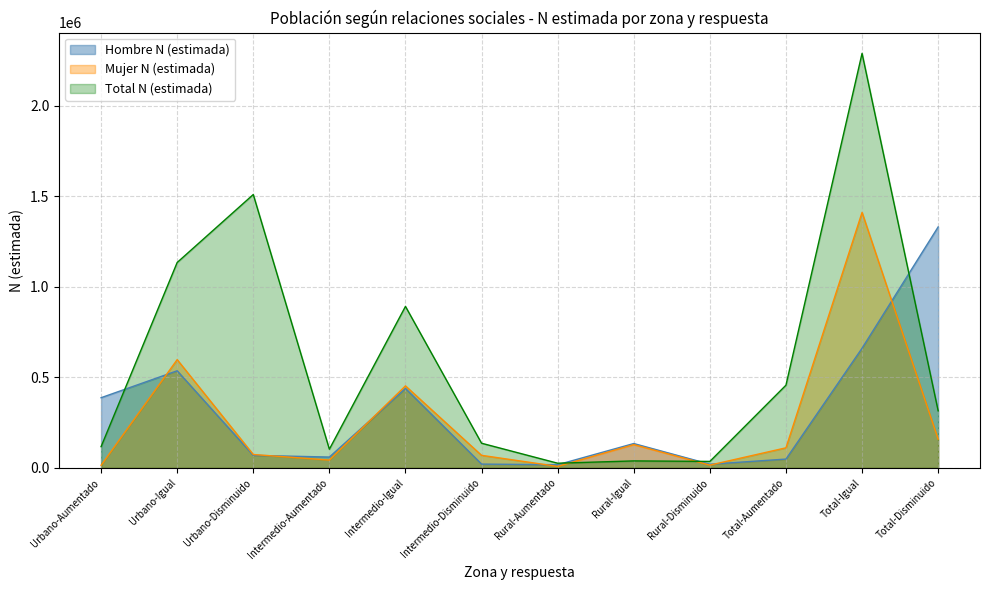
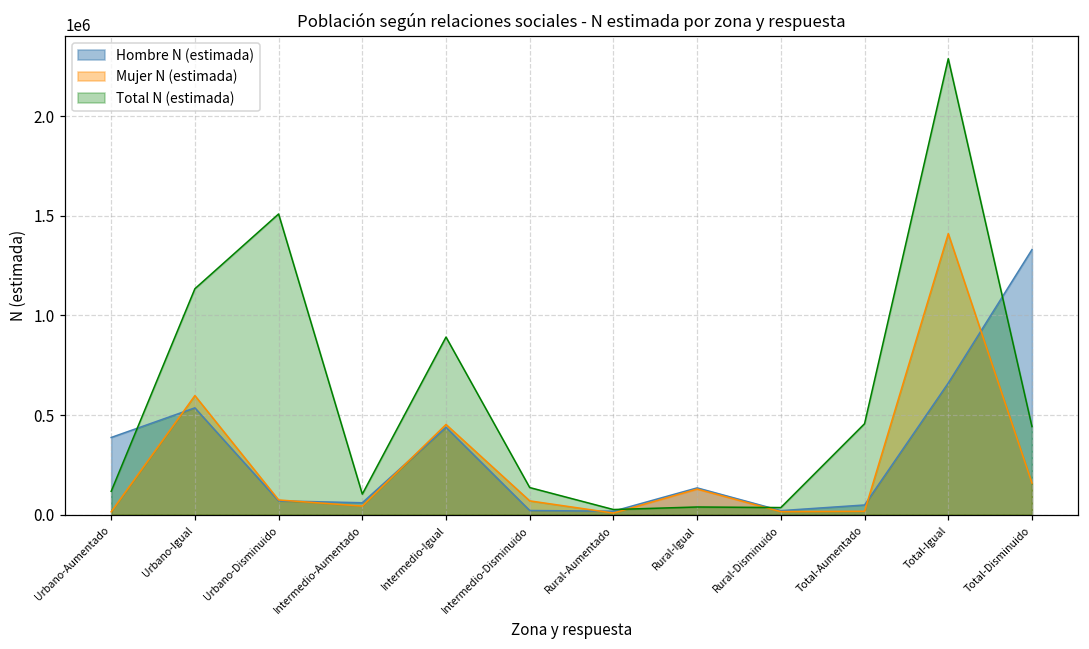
  {
    "Hombre N (estimada)": {
      "Urbano-Aumentado": 390000,
      "Urbano-Igual": 540000,
      "Intermedio-Aumentado": 60000,
      "Intermedio-Disminuido": 20000,
      "Total-Aumentado": 50000,
      "Total-Igual": 660000,
      "Total-Disminuido": 1330000
    },
    "Mujer N (estimada)": {
      "Urbano-Aumentado": 10000,
      "Urbano-Igual": 600000,
      "Intermedio-Aumentado": 40000,
      "Intermedio-Disminuido": 70000,
-     "Total-Aumentado": 110000,
+     "Total-Aumentado": 20000,
      "Total-Igual": 1410000,
      "Total-Disminuido": 160000
    },
    "Total N (estimada)": {
      "Urbano-Aumentado": 120000,
      "Urbano-Igual": 1130000,
      "Urbano-Disminuido": 1510000,
      "Intermedio-Aumentado": 100000,
      "Intermedio-Igual": 890000,
      "Intermedio-Disminuido": 140000,
      "Rural-Igual": 40000,
      "Rural-Disminuido": 40000,
      "Total-Aumentado": 460000,
      "Total-Igual": 2290000,
-     "Total-Disminuido": 320000
+     "Total-Disminuido": 440000
    }
  }
